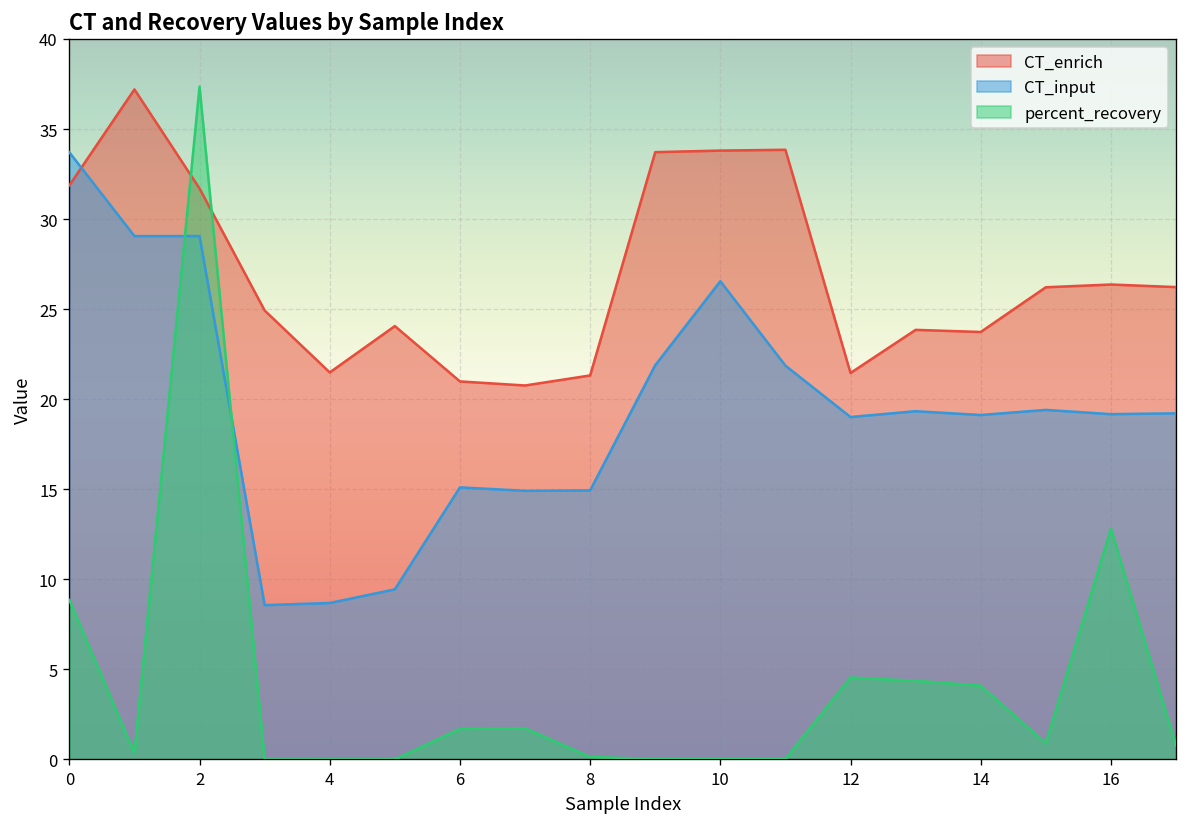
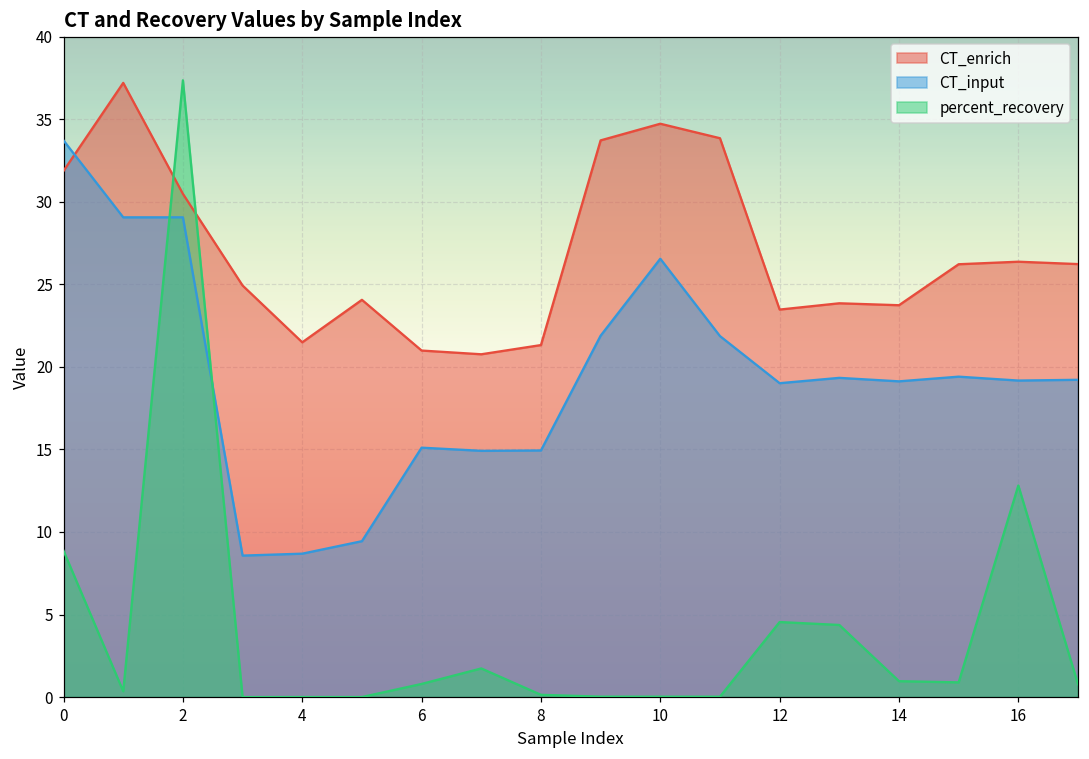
  {
    "CT_enrich": {
      "0": 31.9,
-     "2": 31.7,
+     "2": 30.5,
      "4": 21.5,
      "6": 21.0,
      "8": 21.3,
-     "10": 33.8,
-     "12": 21.5,
+     "10": 34.7,
+     "12": 23.5,
      "14": 23.7,
      "16": 26.4
    },
    "CT_input": {
      "0": 33.7,
      "2": 29.1,
      "4": 8.7,
      "6": 15.1,
      "8": 14.9,
      "10": 26.6,
      "12": 19.0,
      "14": 19.1,
      "16": 19.2
    },
    "percent_recovery": {
      "0": 8.9,
      "2": 37.4,
      "4": 0.0,
-     "6": 1.7,
+     "6": 0.8,
      "8": 0.1,
      "10": 0.0,
      "12": 4.5,
-     "14": 4.1,
+     "14": 1.0,
      "16": 12.8
    }
  }
